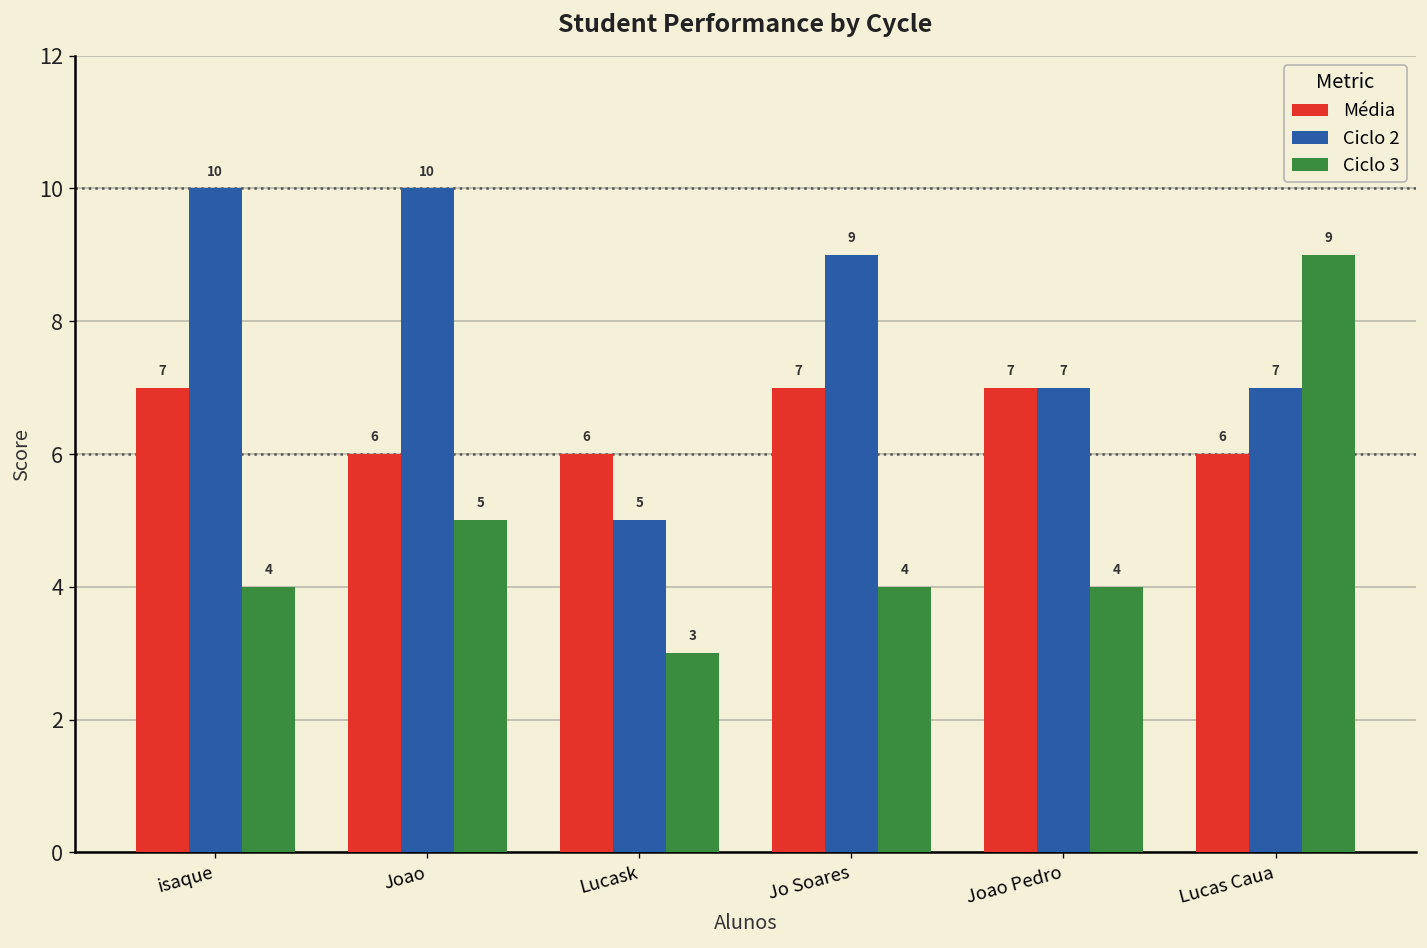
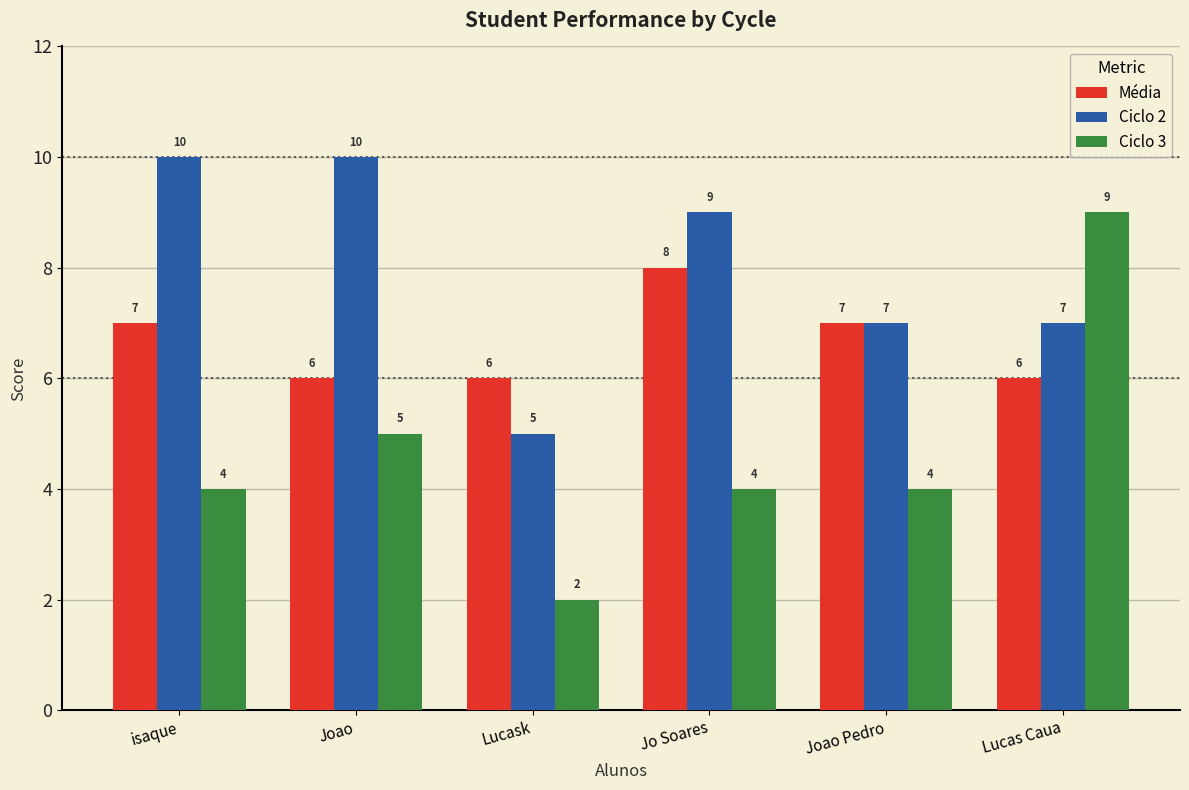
  {
    "Média": {
      "isaque": 7,
      "Joao": 6,
      "Lucask": 6,
-     "Jo Soares": 7,
+     "Jo Soares": 8,
      "Joao Pedro": 7,
      "Lucas Caua": 6
    },
    "Ciclo 2": {
      "isaque": 10,
      "Joao": 10,
      "Lucask": 5,
      "Jo Soares": 9,
      "Joao Pedro": 7,
      "Lucas Caua": 7
    },
    "Ciclo 3": {
      "isaque": 4,
      "Joao": 5,
-     "Lucask": 3,
+     "Lucask": 2,
      "Jo Soares": 4,
      "Joao Pedro": 4,
      "Lucas Caua": 9
    }
  }
